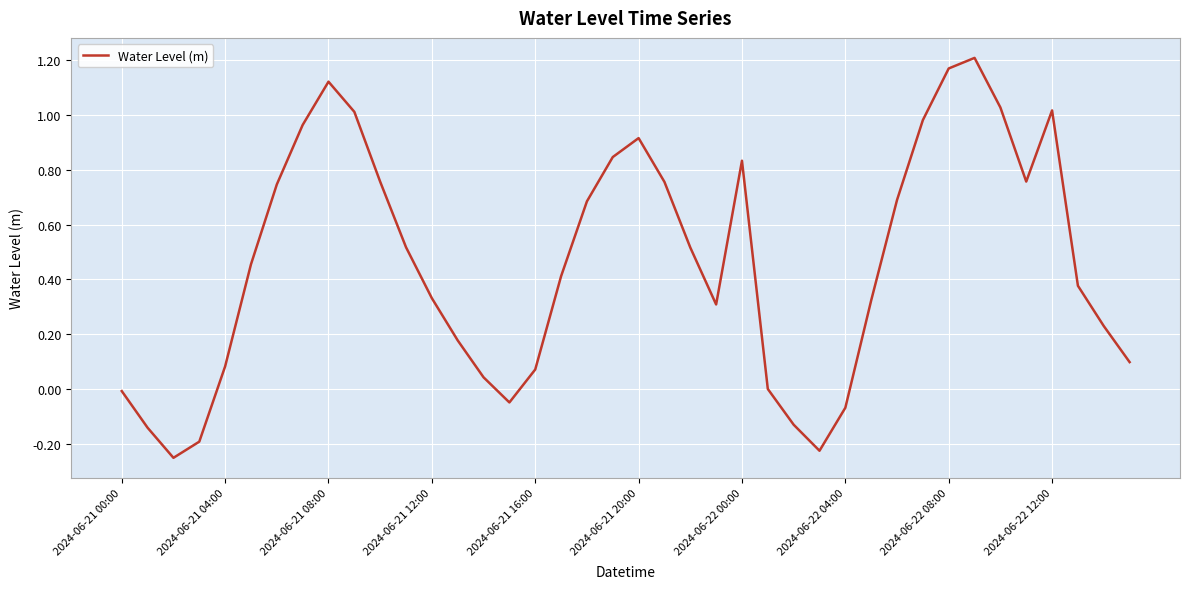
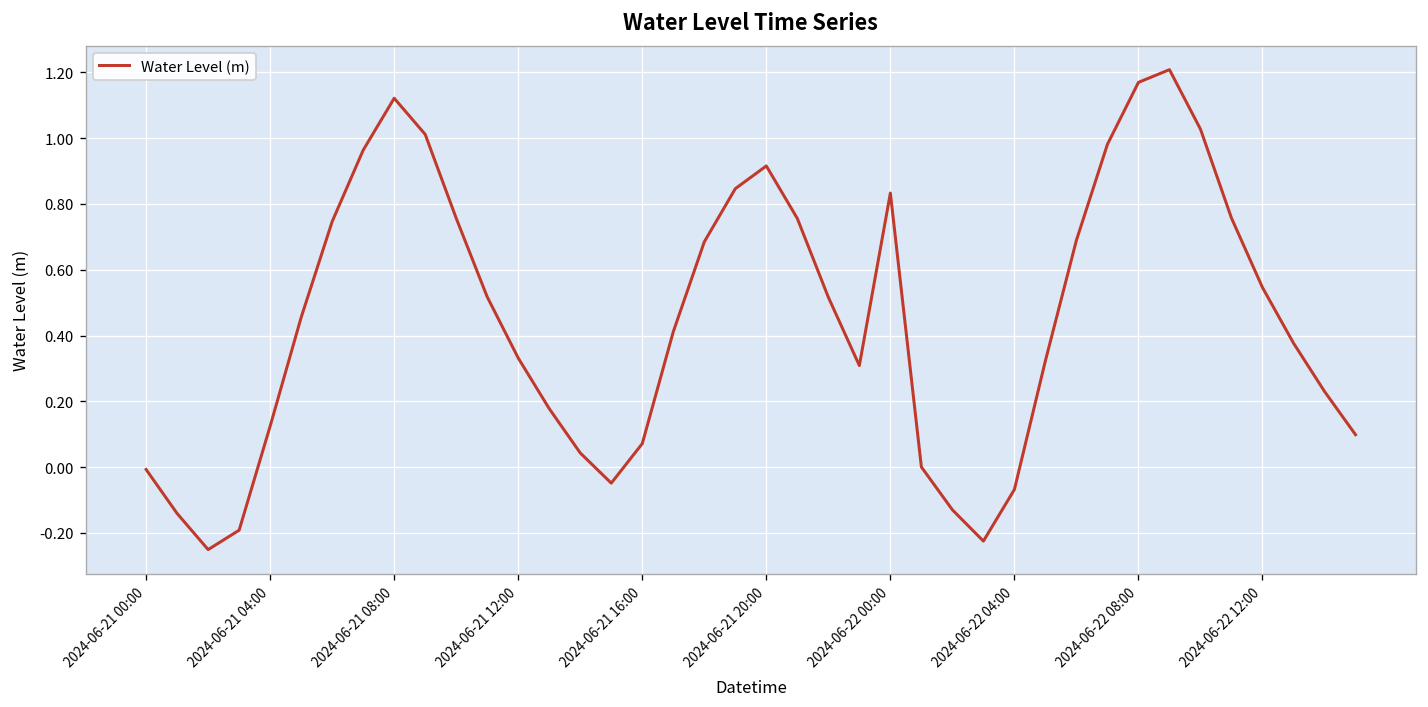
  {
    "2024-06-21 00:00": -0.01,
-   "2024-06-21 04:00": 0.08,
+   "2024-06-21 04:00": 0.12,
    "2024-06-21 08:00": 1.12,
    "2024-06-21 12:00": 0.33,
    "2024-06-21 16:00": 0.07,
    "2024-06-21 20:00": 0.92,
    "2024-06-22 00:00": 0.83,
    "2024-06-22 04:00": -0.07,
    "2024-06-22 08:00": 1.17,
-   "2024-06-22 12:00": 1.02
+   "2024-06-22 12:00": 0.55
  }
